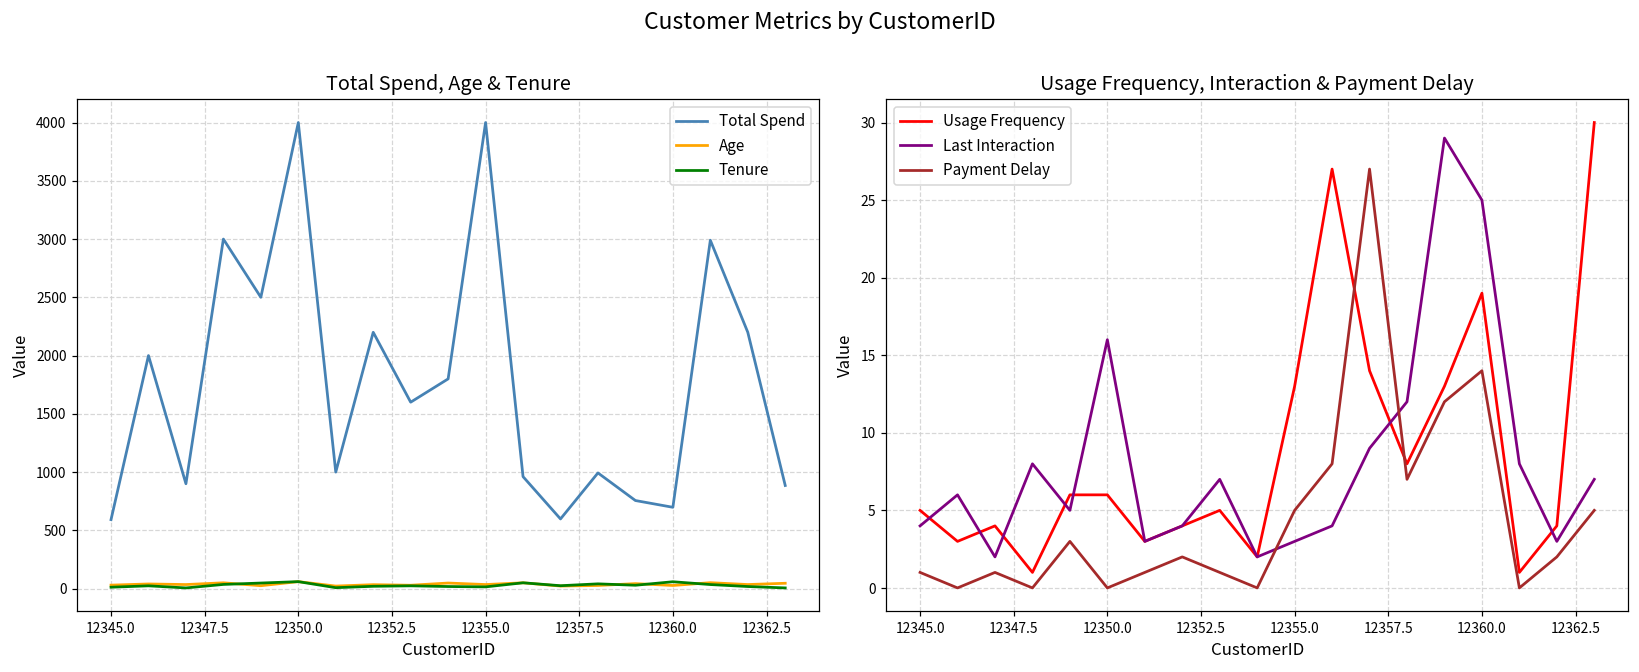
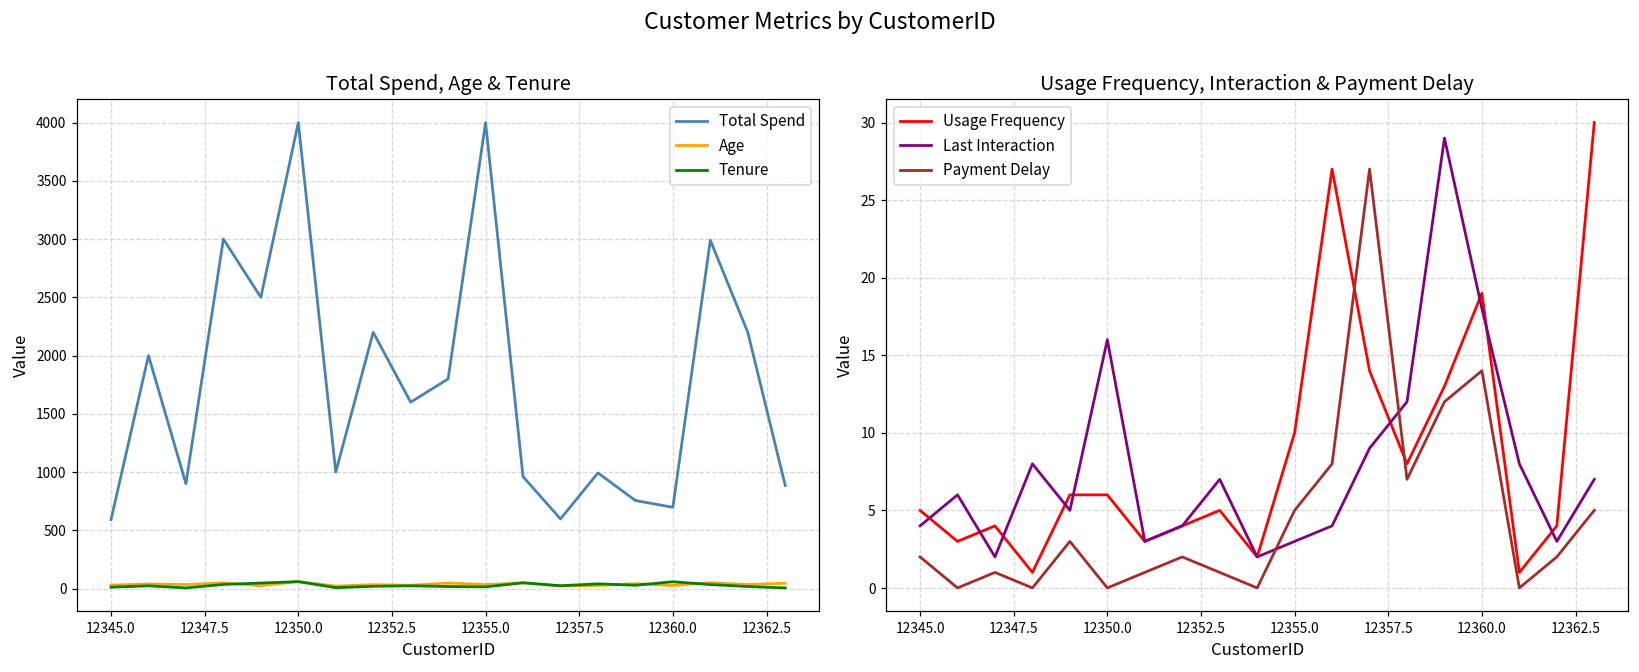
  {
    "Total Spend, Age & Tenure": {
      "Total Spend": {
        "12345.0": 590,
        "12350.0": 4000,
        "12355.0": 4000,
        "12360.0": 700
      },
      "Age": {
        "12360.0": 30
      },
      "Tenure": {
        "12360.0": 60
      }
    },
    "Usage Frequency, Interaction & Payment Delay": {
      "Usage Frequency": {
        "12345.0": 5,
        "12350.0": 6,
-       "12355.0": 13,
+       "12355.0": 10,
        "12360.0": 19
      },
      "Last Interaction": {
        "12345.0": 4,
        "12350.0": 16,
        "12355.0": 3,
-       "12360.0": 25
+       "12360.0": 18
      },
      "Payment Delay": {
-       "12345.0": 1,
+       "12345.0": 2,
        "12350.0": 0,
        "12355.0": 5,
        "12360.0": 14
      }
    }
  }
